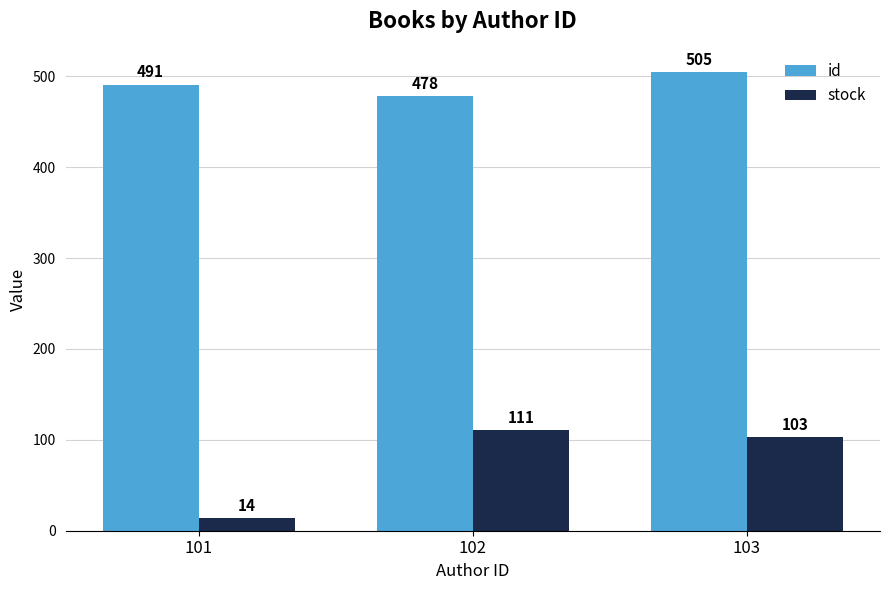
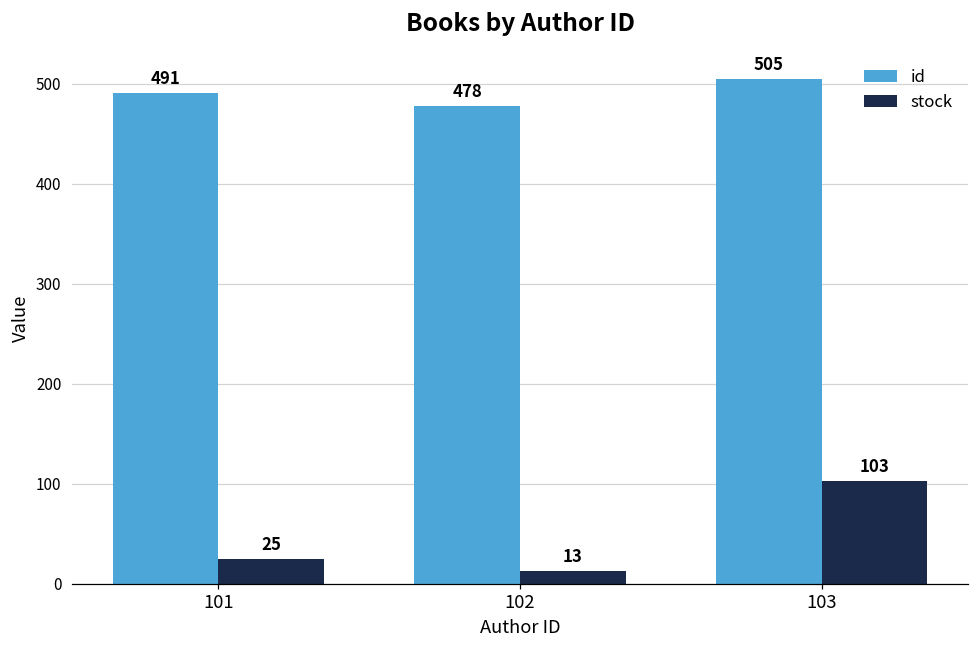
  {
    "id": {
      "101": 491,
      "102": 478,
      "103": 505
    },
    "stock": {
-     "101": 14,
-     "102": 111,
+     "101": 25,
+     "102": 13,
      "103": 103
    }
  }
